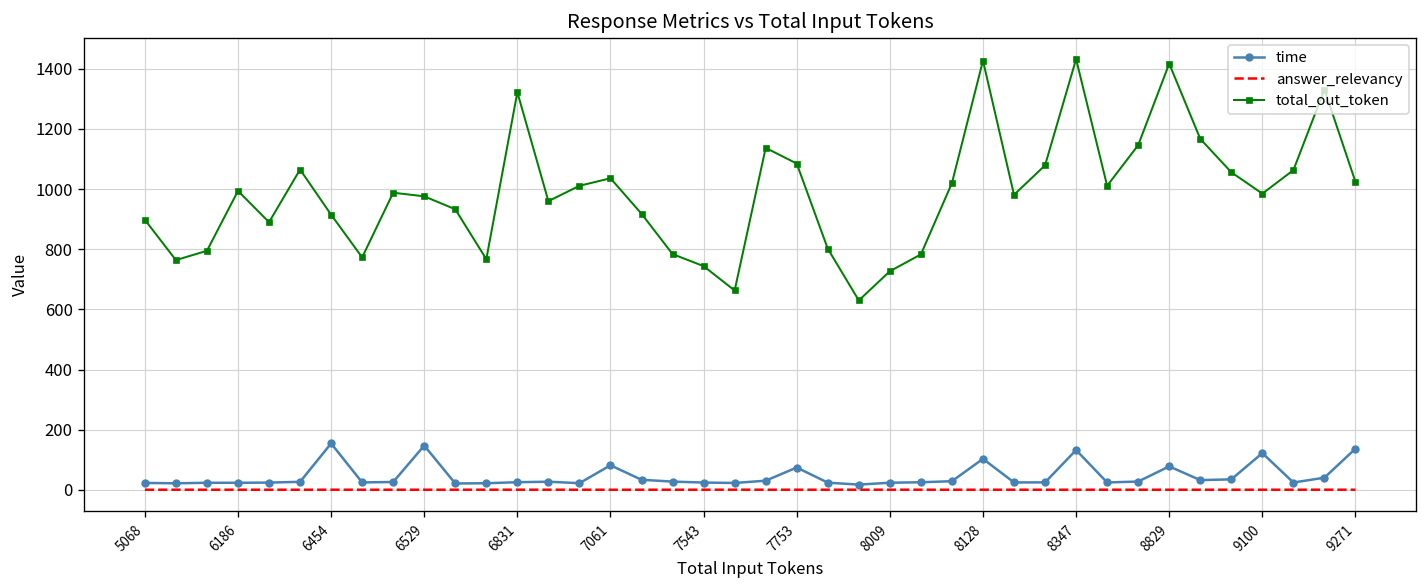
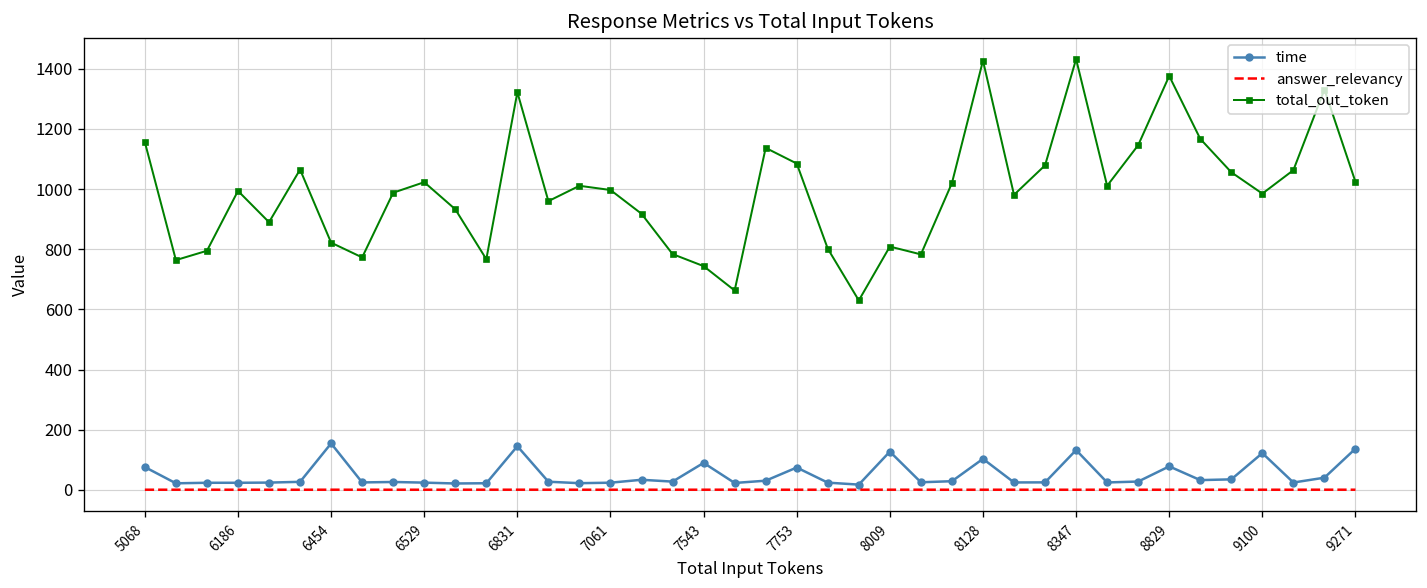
  {
    "time": {
-     "5068": 20,
+     "5068": 80,
      "6186": 20,
      "6454": 150,
-     "6529": 150,
-     "6831": 30,
-     "7061": 80,
-     "7543": 20,
+     "6529": 20,
+     "6831": 150,
+     "7061": 20,
+     "7543": 90,
      "7753": 70,
-     "8009": 20,
+     "8009": 130,
      "8128": 100,
      "8347": 130,
      "8829": 80,
      "9100": 120,
      "9271": 140
    },
    "answer_relevancy": {
      "5068": 0,
      "6186": 0,
      "6454": 0,
      "6529": 0,
      "6831": 0,
      "7061": 0,
      "7543": 0,
      "7753": 0,
      "8009": 0,
      "8128": 0,
      "8347": 0,
      "8829": 0,
      "9100": 0,
      "9271": 0
    },
    "total_out_token": {
-     "5068": 900,
+     "5068": 1160,
      "6186": 990,
-     "6454": 920,
-     "6529": 980,
+     "6454": 820,
+     "6529": 1020,
      "6831": 1320,
-     "7061": 1040,
+     "7061": 1000,
      "7543": 740,
      "7753": 1090,
-     "8009": 730,
+     "8009": 810,
      "8128": 1430,
      "8347": 1430,
-     "8829": 1420,
+     "8829": 1380,
      "9100": 990,
      "9271": 1020
    }
  }
